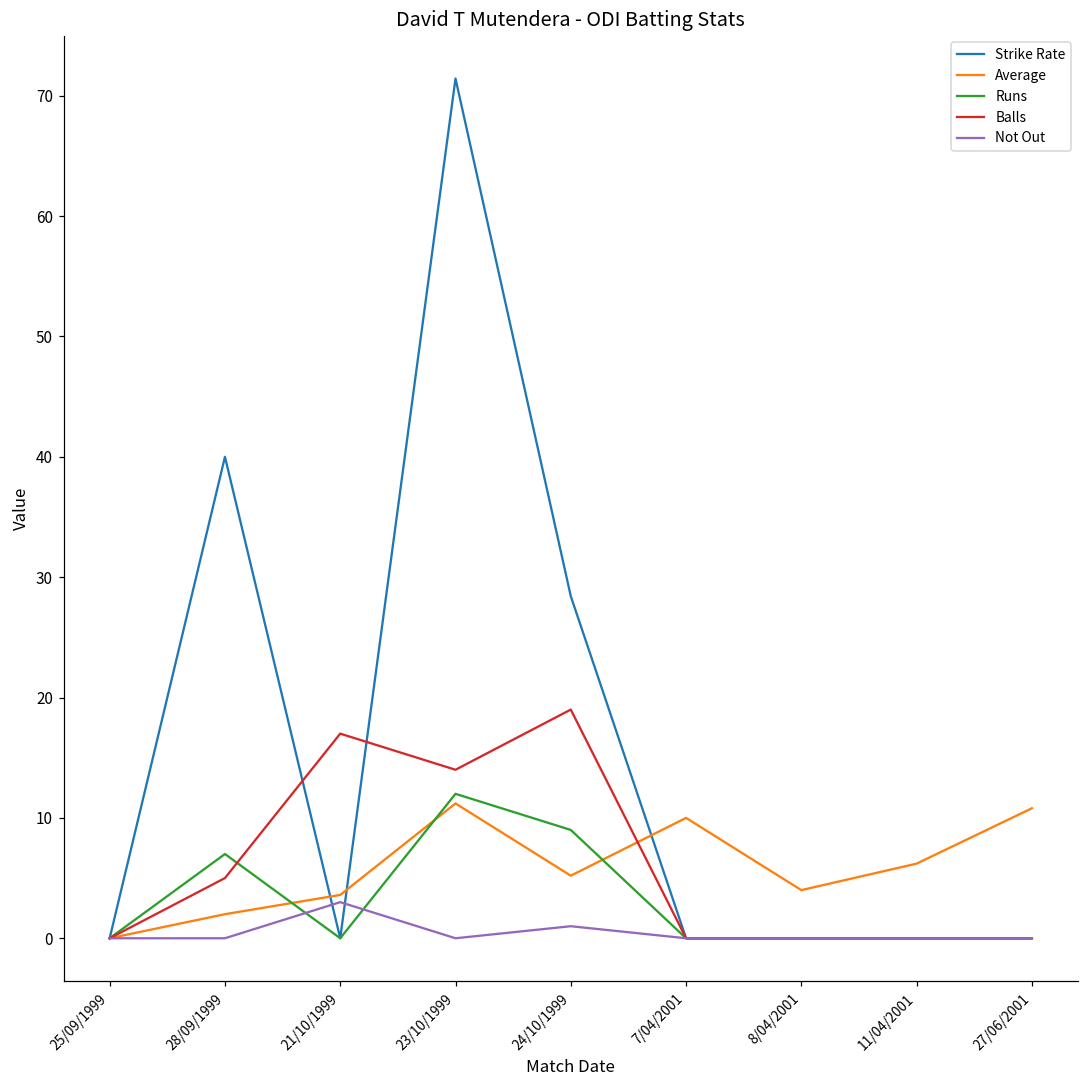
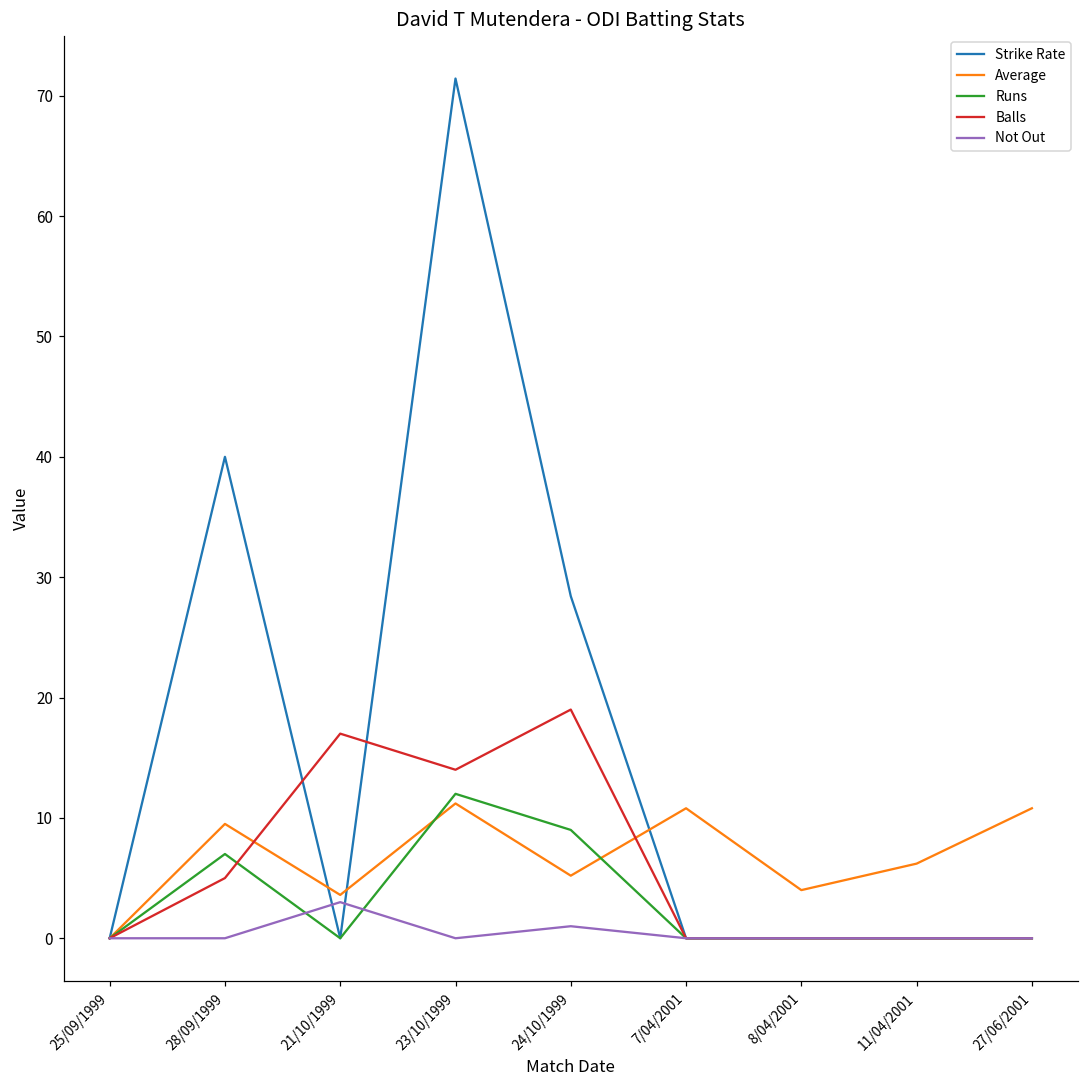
  {
    "Strike Rate": {
      "28/09/1999": 40.0,
      "23/10/1999": 71.4,
      "24/10/1999": 28.4
    },
    "Average": {
-     "28/09/1999": 2.0,
+     "28/09/1999": 9.5,
      "21/10/1999": 3.6,
      "23/10/1999": 11.2,
      "24/10/1999": 5.2,
-     "7/04/2001": 10.0,
+     "7/04/2001": 10.8,
      "8/04/2001": 4.0,
      "11/04/2001": 6.2,
      "27/06/2001": 10.8
    },
    "Runs": {
      "28/09/1999": 7.0,
      "23/10/1999": 12.0,
      "24/10/1999": 9.0
    },
    "Balls": {
      "28/09/1999": 5.0,
      "21/10/1999": 17.0,
      "23/10/1999": 14.0,
      "24/10/1999": 19.0
    },
    "Not Out": {
      "28/09/1999": 0.0,
      "21/10/1999": 3.0,
      "23/10/1999": 0.0,
      "24/10/1999": 1.0
    }
  }
